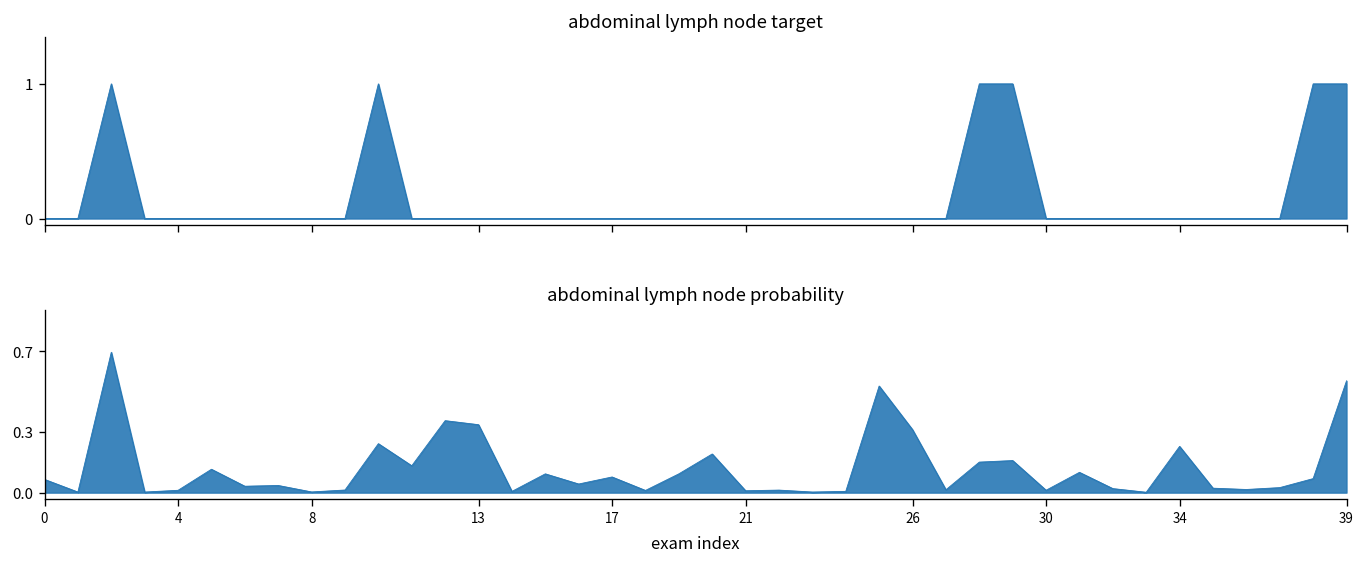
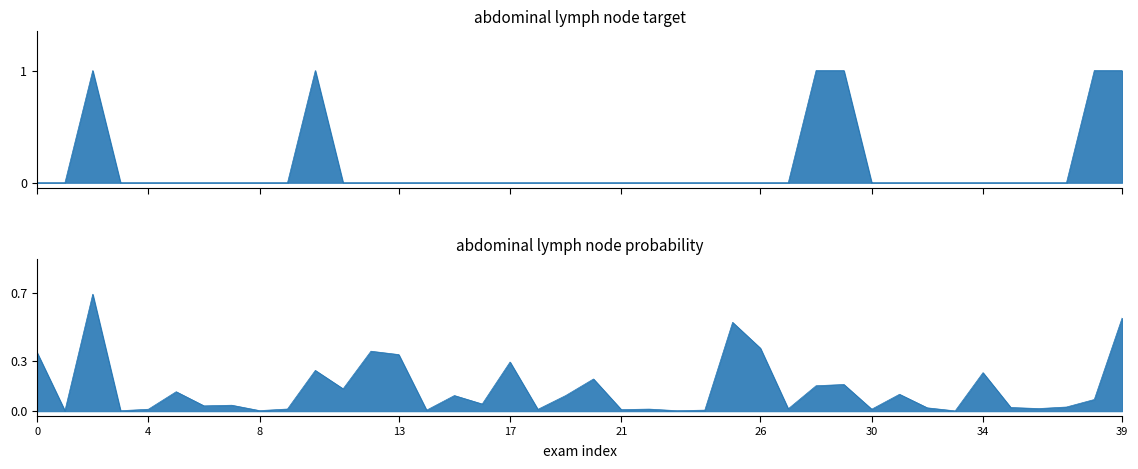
  {
    "abdominal lymph node probability": {
-     "0": 0.07,
+     "0": 0.35,
      "4": 0.01,
      "8": 0.00,
      "13": 0.34,
-     "17": 0.08,
+     "17": 0.29,
      "21": 0.01,
-     "26": 0.31,
+     "26": 0.37,
      "30": 0.01,
      "34": 0.23,
      "39": 0.55
    }
  }
